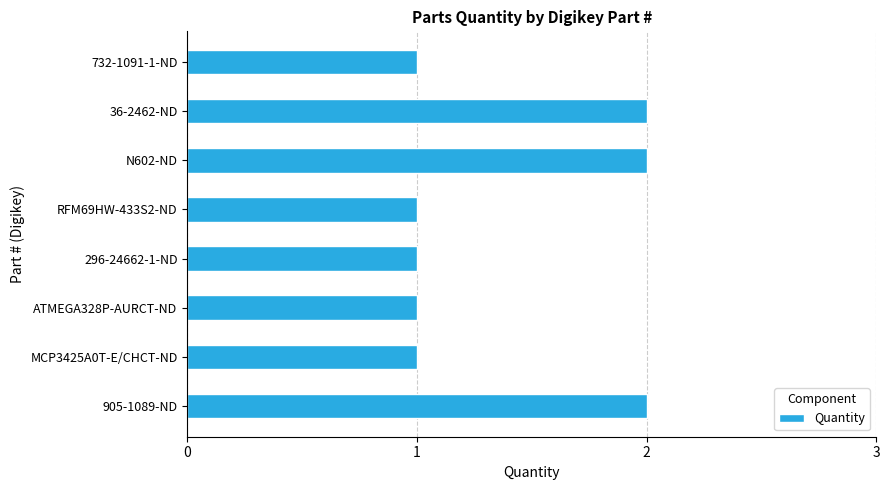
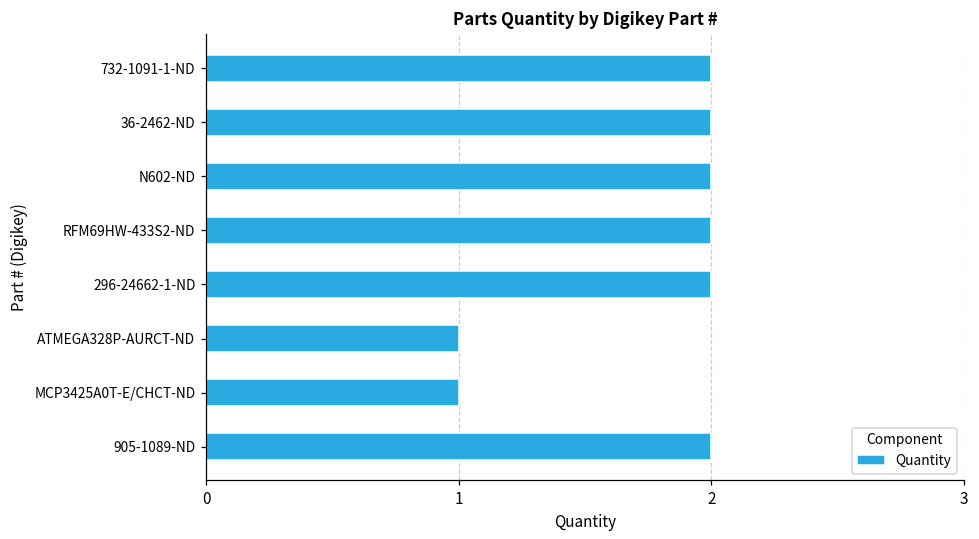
  {
-   "732-1091-1-ND": 1,
+   "732-1091-1-ND": 2,
    "36-2462-ND": 2,
    "N602-ND": 2,
-   "RFM69HW-433S2-ND": 1,
-   "296-24662-1-ND": 1,
+   "RFM69HW-433S2-ND": 2,
+   "296-24662-1-ND": 2,
    "ATMEGA328P-AURCT-ND": 1,
    "MCP3425A0T-E/CHCT-ND": 1,
    "905-1089-ND": 2
  }
